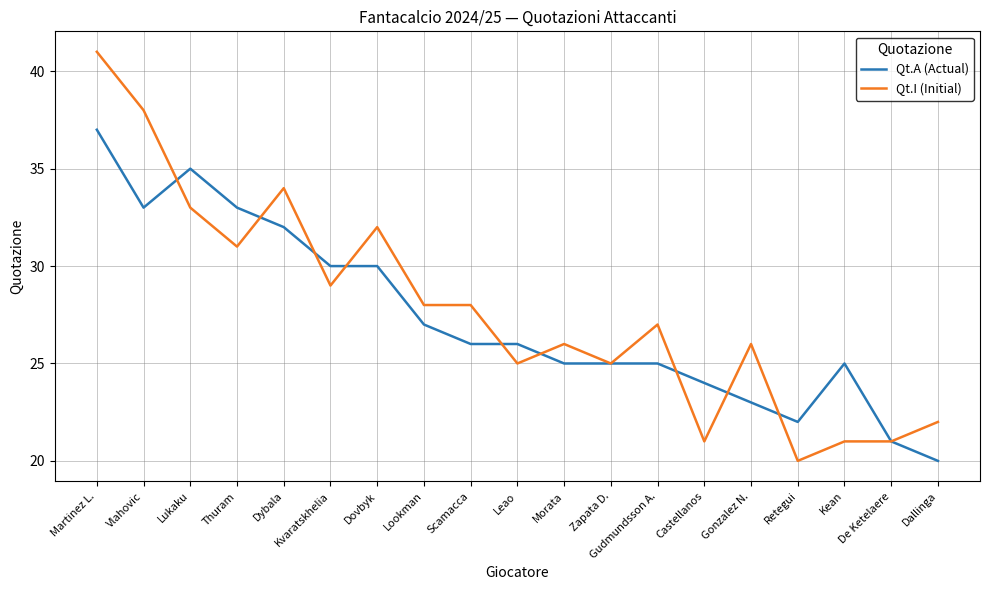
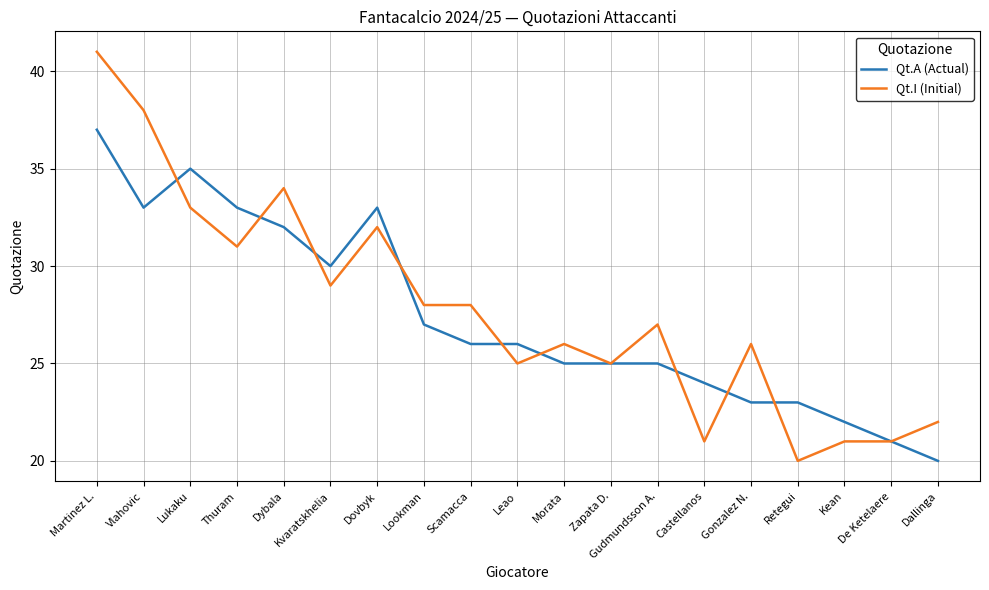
  {
    "Qt.A (Actual)": {
      "Martinez L.": 37,
      "Vlahovic": 33,
      "Lukaku": 35,
      "Thuram": 33,
      "Dybala": 32,
      "Kvaratskhelia": 30,
-     "Dovbyk": 30,
+     "Dovbyk": 33,
      "Lookman": 27,
      "Scamacca": 26,
      "Leao": 26,
      "Morata": 25,
      "Gudmundsson A.": 25,
      "Castellanos": 24,
      "Gonzalez N.": 23,
-     "Retegui": 22,
-     "Kean": 25,
+     "Retegui": 23,
+     "Kean": 22,
      "Dallinga": 20
    },
    "Qt.I (Initial)": {
      "Martinez L.": 41,
      "Vlahovic": 38,
      "Lukaku": 33,
      "Thuram": 31,
      "Dybala": 34,
      "Kvaratskhelia": 29,
      "Dovbyk": 32,
      "Lookman": 28,
      "Scamacca": 28,
      "Leao": 25,
      "Morata": 26,
      "Gudmundsson A.": 27,
      "Castellanos": 21,
      "Gonzalez N.": 26,
      "Retegui": 20,
      "Kean": 21,
      "Dallinga": 22
    }
  }
